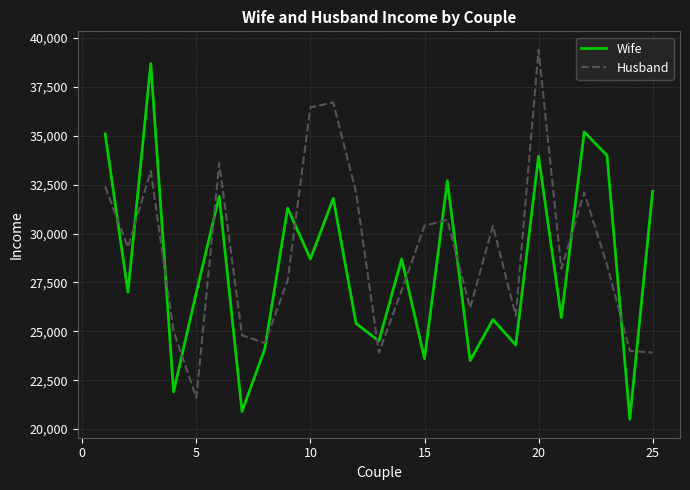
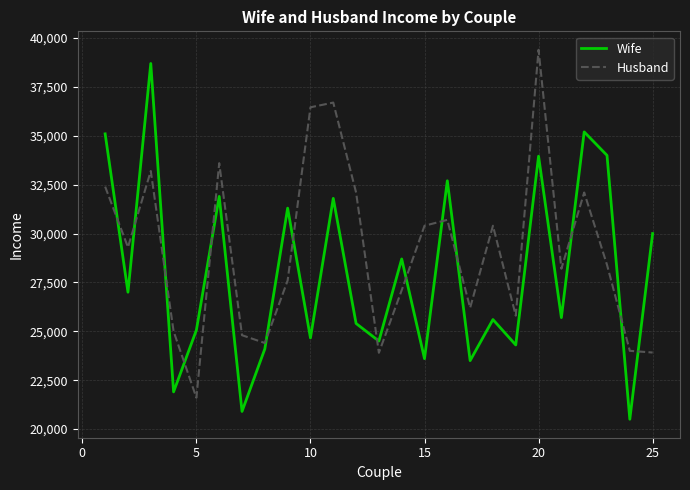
  {
    "Wife": {
-     "5": "27,000",
-     "10": "28,700",
+     "5": "25,100",
+     "10": "24,700",
      "15": "23,600",
      "20": "34,000",
-     "25": "32,200"
+     "25": "30,000"
    },
    "Husband": {
      "5": "21,600",
      "10": "36,500",
      "15": "30,400",
      "20": "39,400",
      "25": "23,900"
    }
  }
